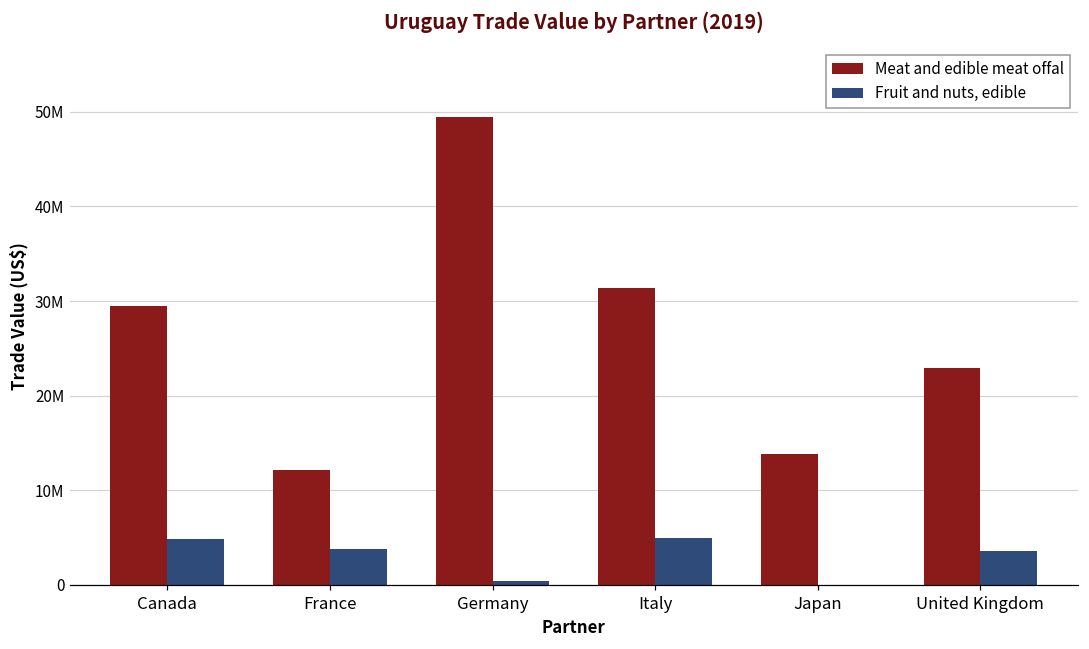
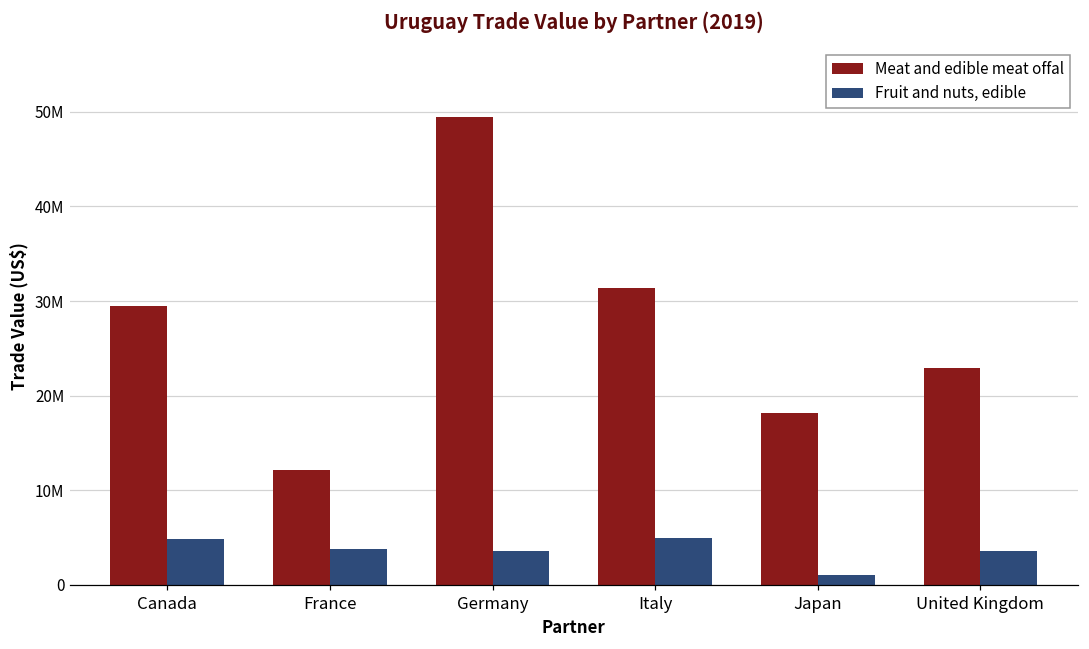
  {
    "Meat and edible meat offal": {
      "Canada": 29000000,
      "France": 12000000,
      "Germany": 49000000,
      "Italy": 31000000,
-     "Japan": 14000000,
+     "Japan": 18000000,
      "United Kingdom": 23000000
    },
    "Fruit and nuts, edible": {
      "Canada": 5000000,
      "France": 4000000,
-     "Germany": 0,
+     "Germany": 4000000,
      "Italy": 5000000,
-     "Japan": 0,
+     "Japan": 1000000,
      "United Kingdom": 4000000
    }
  }
